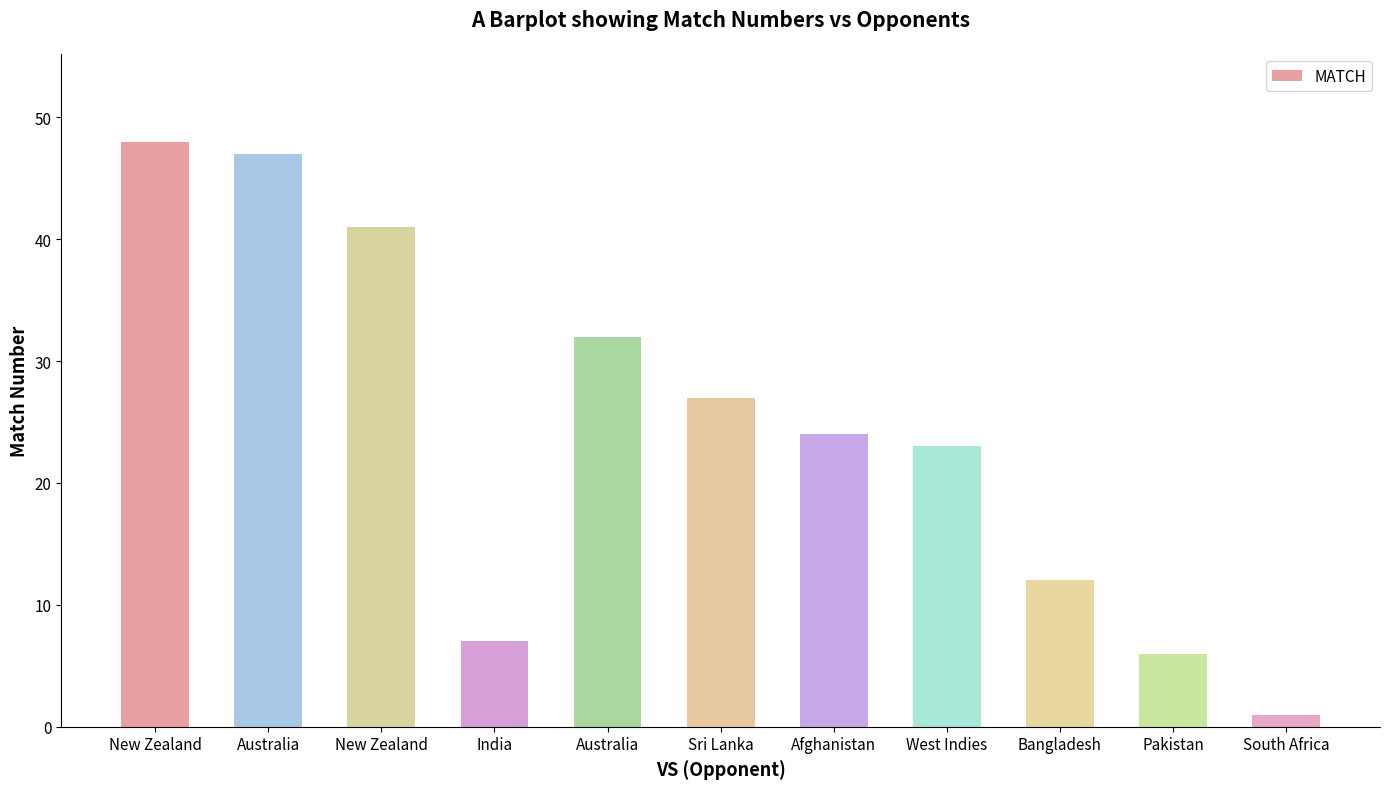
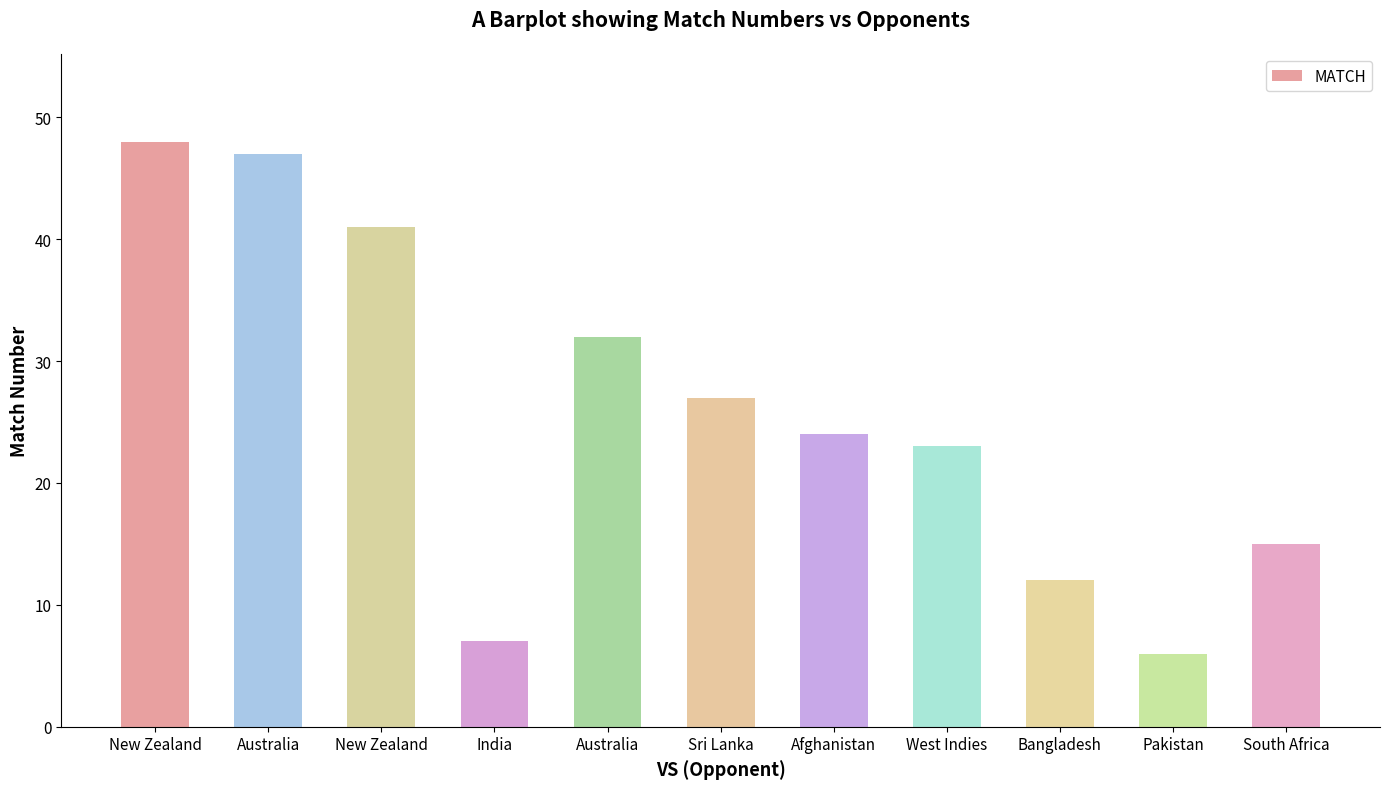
  {
    "India": 7,
    "Sri Lanka": 27,
    "Afghanistan": 24,
    "West Indies": 23,
    "Bangladesh": 12,
    "Pakistan": 6,
-   "South Africa": 1
+   "South Africa": 15
  }
